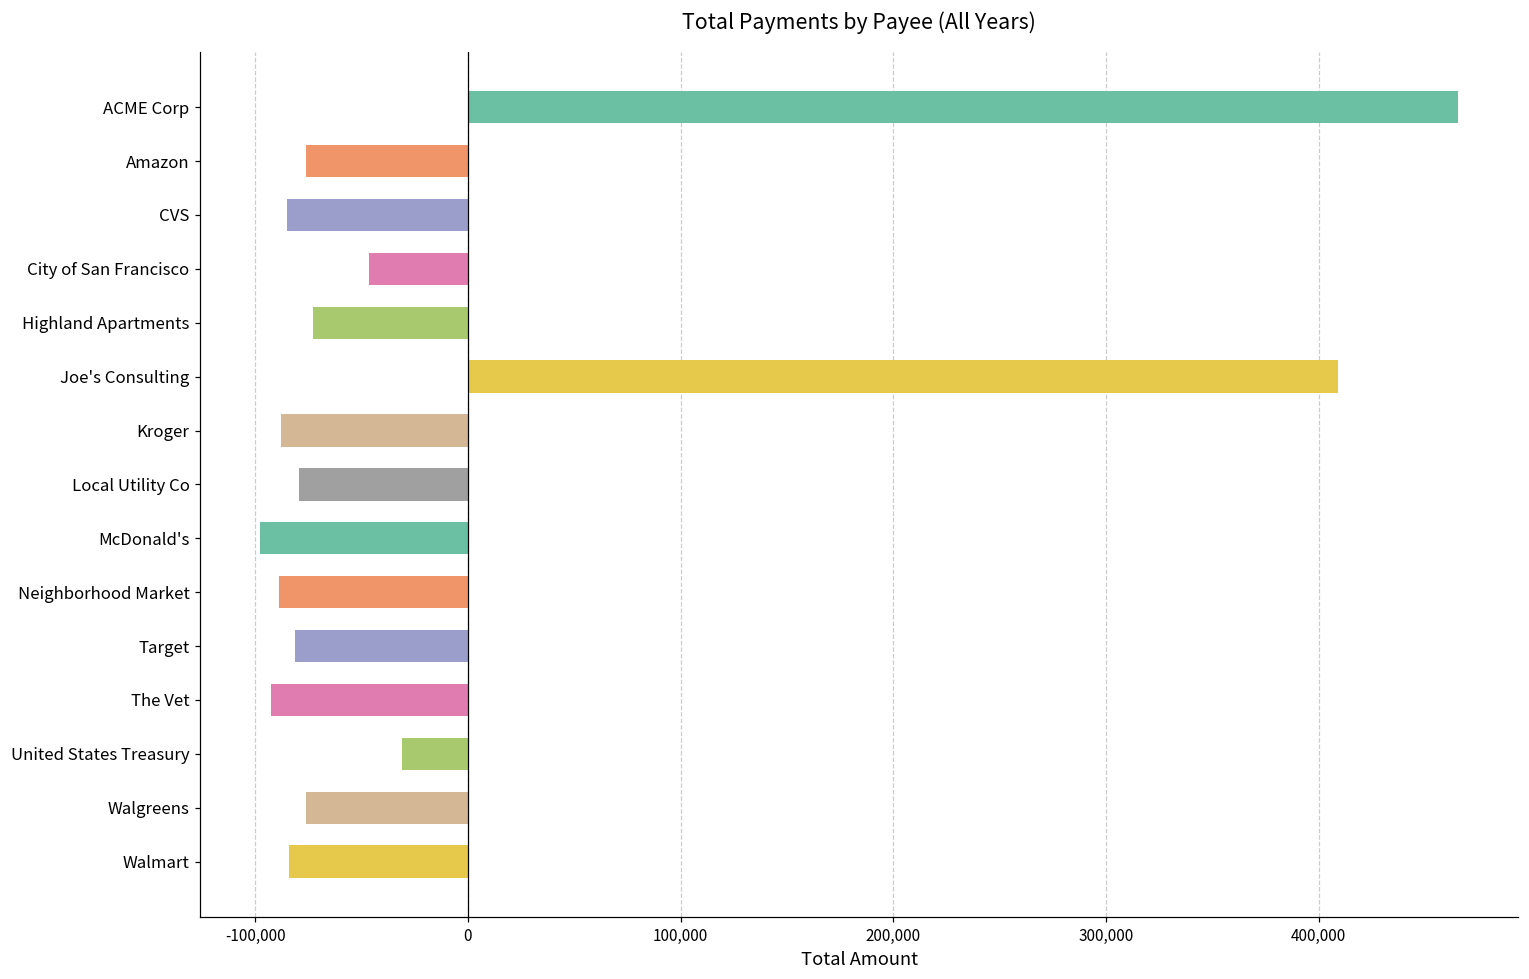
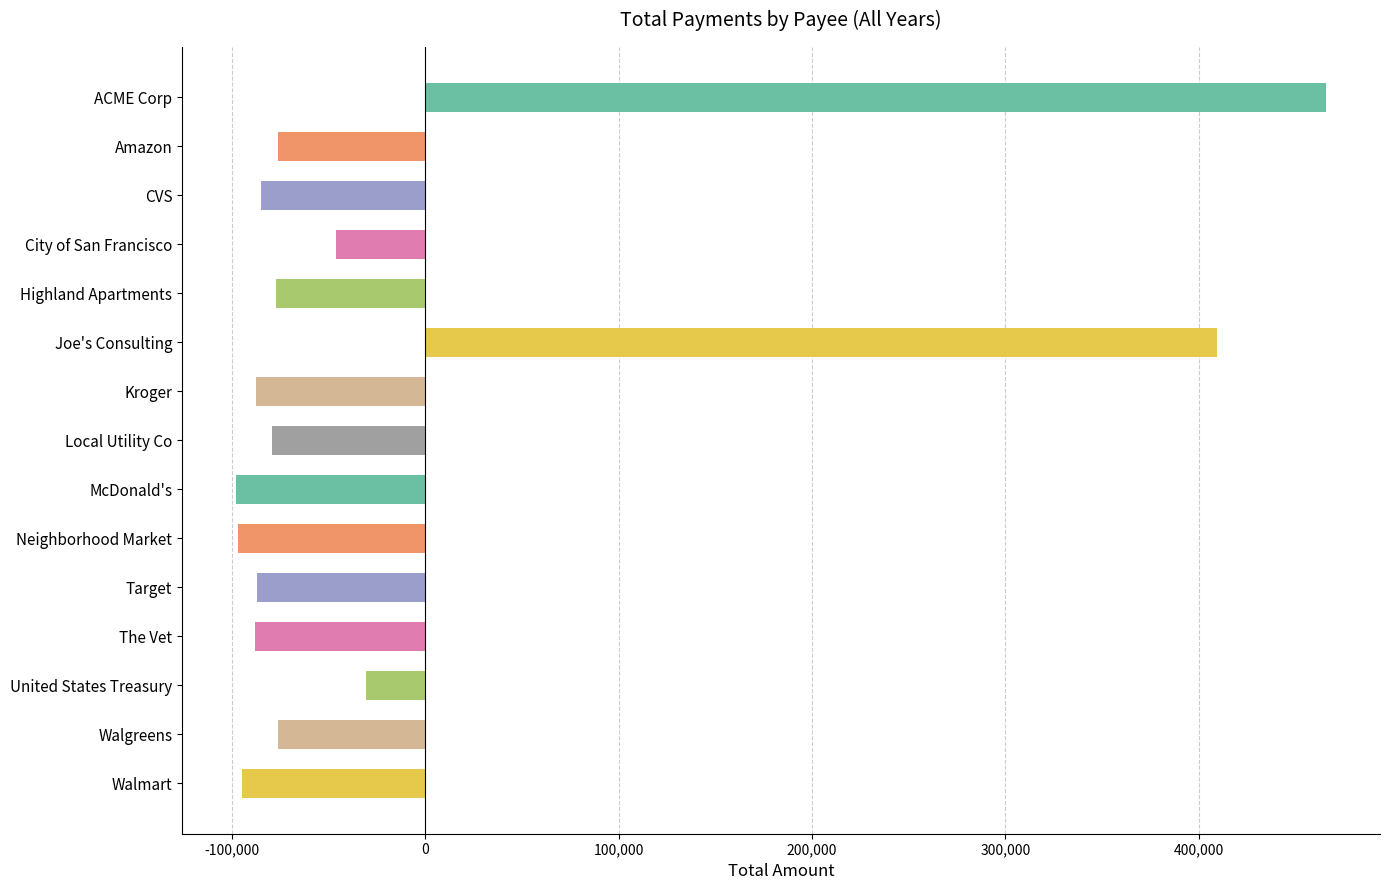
  {
    "ACME Corp": "466,000",
    "Amazon": "-76,000",
    "CVS": "-85,000",
    "City of San Francisco": "-46,000",
-   "Highland Apartments": "-73,000",
+   "Highland Apartments": "-77,000",
    "Joe's Consulting": "409,000",
    "Kroger": "-88,000",
    "Local Utility Co": "-79,000",
    "McDonald's": "-98,000",
-   "Neighborhood Market": "-89,000",
-   "Target": "-81,000",
-   "The Vet": "-93,000",
+   "Neighborhood Market": "-97,000",
+   "Target": "-87,000",
+   "The Vet": "-88,000",
    "United States Treasury": "-31,000",
    "Walgreens": "-76,000",
-   "Walmart": "-84,000"
+   "Walmart": "-95,000"
  }
